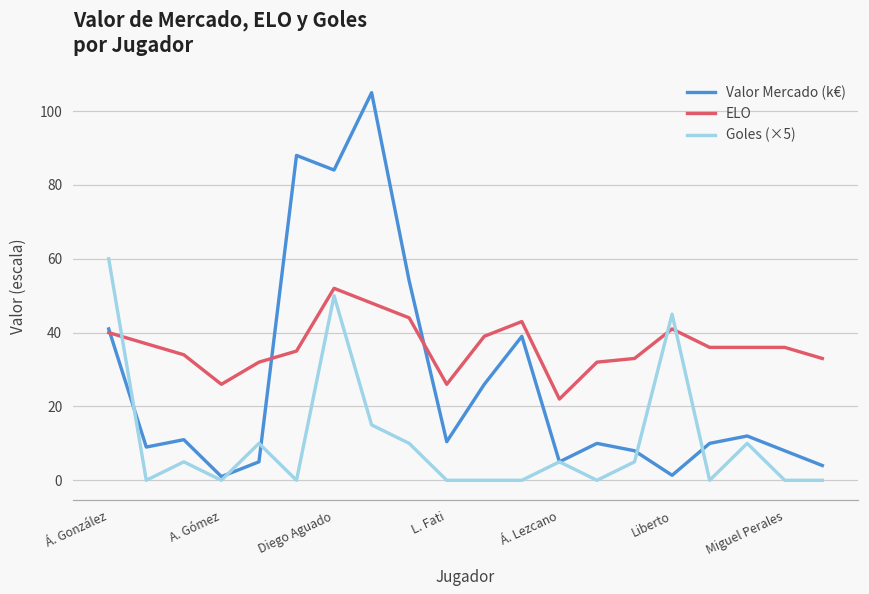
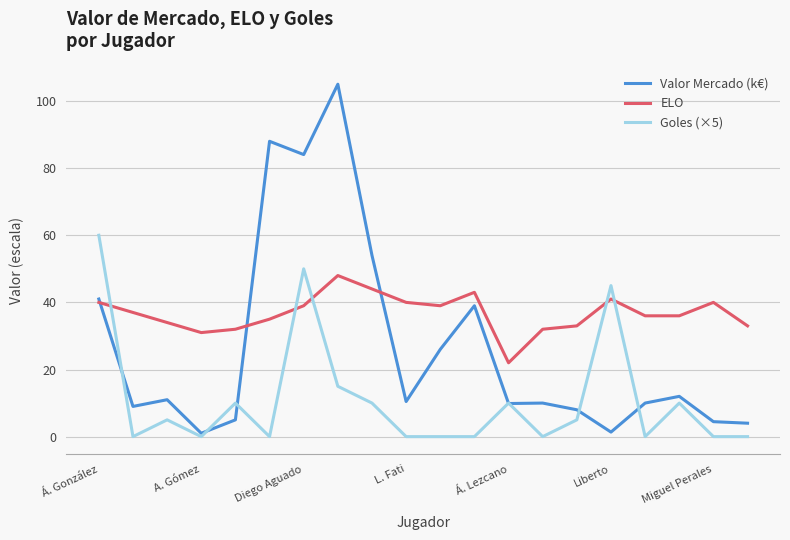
  {
    "Valor Mercado (k€)": {
      "Á. González": 41,
      "A. Gómez": 1,
      "Diego Aguado": 84,
      "L. Fati": 10,
-     "Á. Lezcano": 5,
+     "Á. Lezcano": 10,
      "Liberto": 1,
-     "Miguel Perales": 8
+     "Miguel Perales": 4
    },
    "ELO": {
      "Á. González": 40,
-     "A. Gómez": 26,
-     "Diego Aguado": 52,
-     "L. Fati": 26,
+     "A. Gómez": 31,
+     "Diego Aguado": 39,
+     "L. Fati": 40,
      "Á. Lezcano": 22,
      "Liberto": 41,
-     "Miguel Perales": 36
+     "Miguel Perales": 40
    },
    "Goles (×5)": {
      "Á. González": 60,
      "A. Gómez": 0,
      "Diego Aguado": 50,
      "L. Fati": 0,
-     "Á. Lezcano": 5,
+     "Á. Lezcano": 10,
      "Liberto": 45,
      "Miguel Perales": 0
    }
  }
